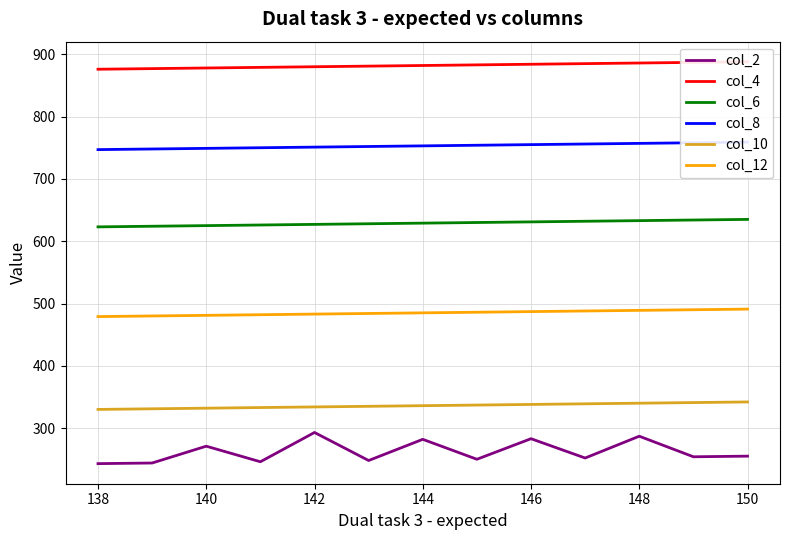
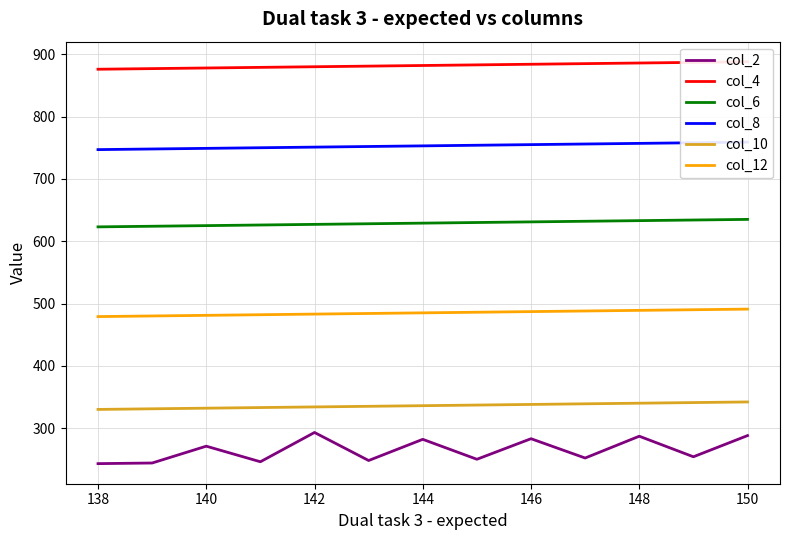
  {
    "col_2": {
      "138": 240,
      "140": 270,
      "142": 290,
      "144": 280,
      "146": 280,
      "148": 290,
-     "150": 260
+     "150": 290
    },
    "col_4": {
      "138": 880,
      "140": 880,
      "142": 880,
      "144": 880,
      "146": 880,
      "148": 890
    },
    "col_6": {
      "138": 620,
      "140": 630,
      "142": 630,
      "144": 630,
      "146": 630,
      "148": 630,
      "150": 640
    },
    "col_8": {
      "138": 750,
      "140": 750,
      "142": 750,
      "144": 750,
      "146": 760,
      "148": 760
    }
  }
